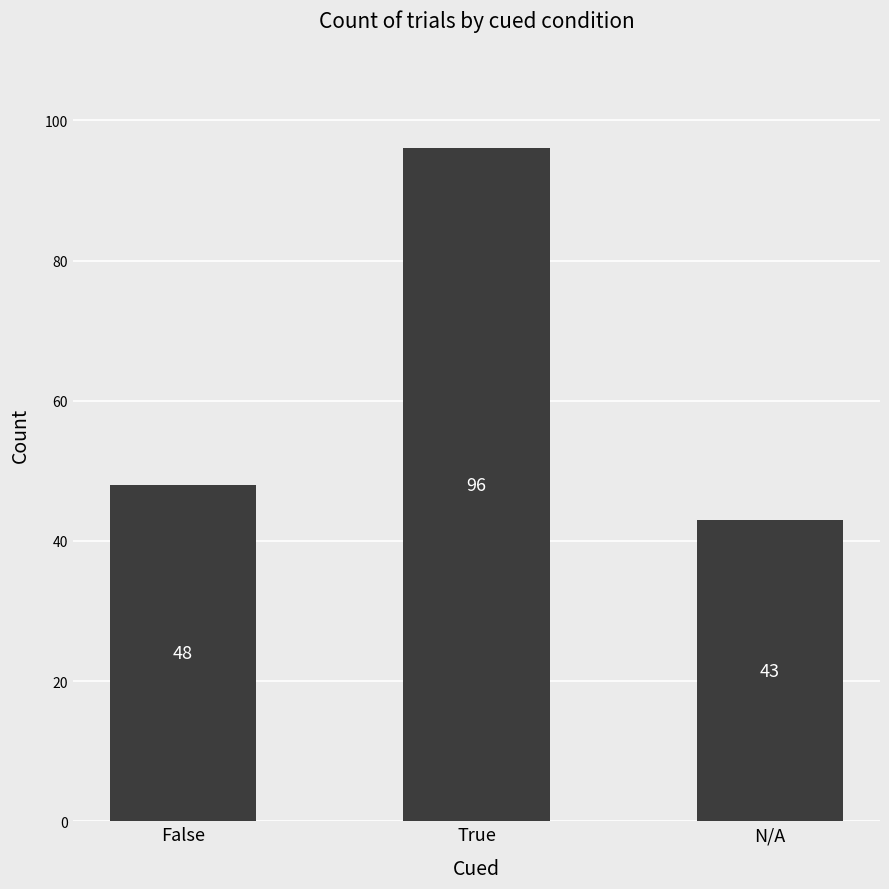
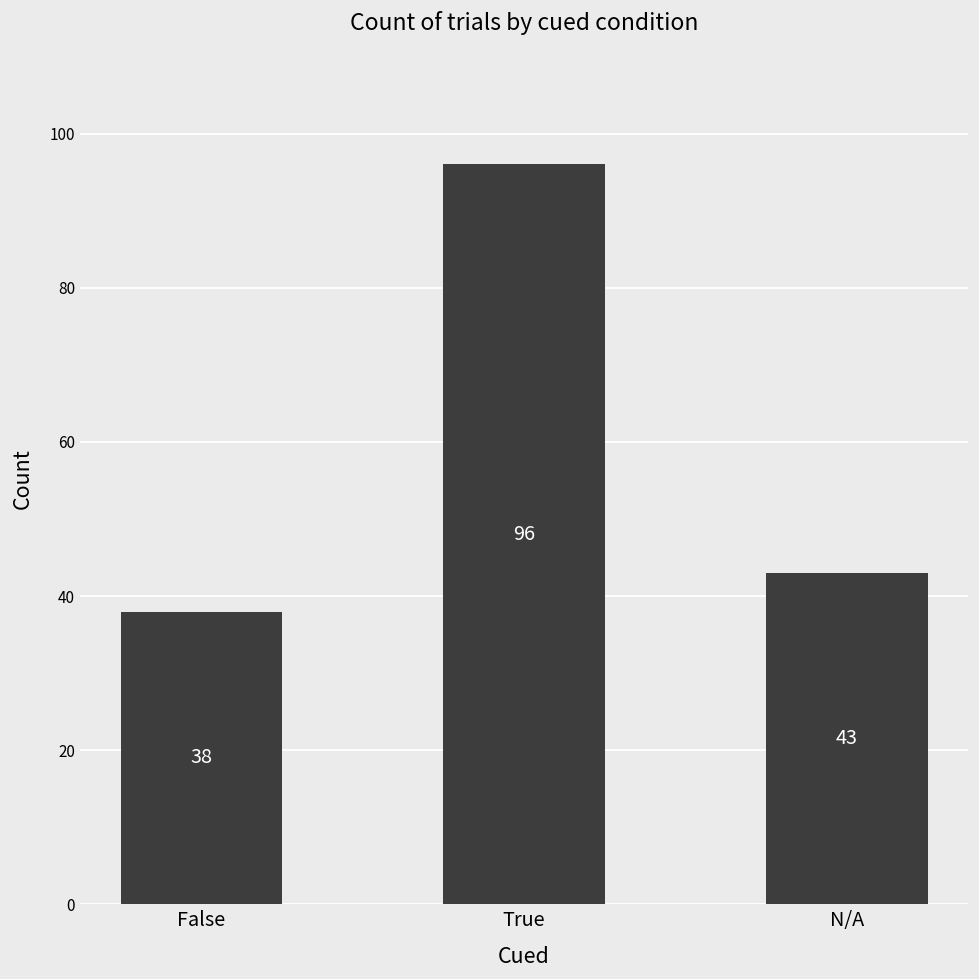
  {
-   "False": 48,
+   "False": 38,
    "True": 96,
    "N/A": 43
  }
